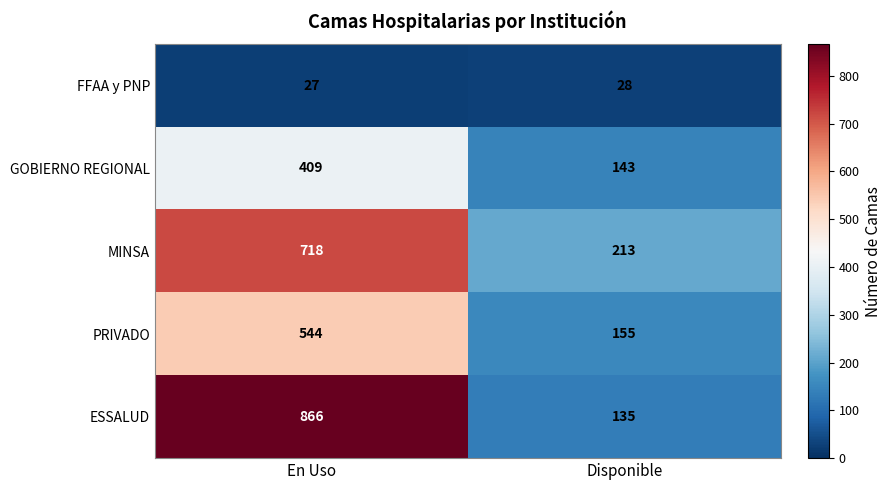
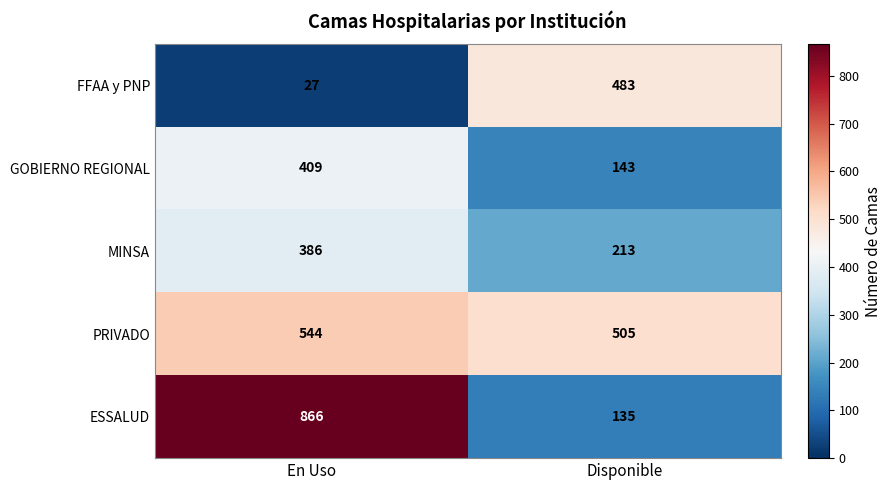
  {
    "FFAA y PNP": {
      "En Uso": 27,
-     "Disponible": 28
+     "Disponible": 483
    },
    "GOBIERNO REGIONAL": {
      "En Uso": 409,
      "Disponible": 143
    },
    "MINSA": {
-     "En Uso": 718,
+     "En Uso": 386,
      "Disponible": 213
    },
    "PRIVADO": {
      "En Uso": 544,
-     "Disponible": 155
+     "Disponible": 505
    },
    "ESSALUD": {
      "En Uso": 866,
      "Disponible": 135
    }
  }
